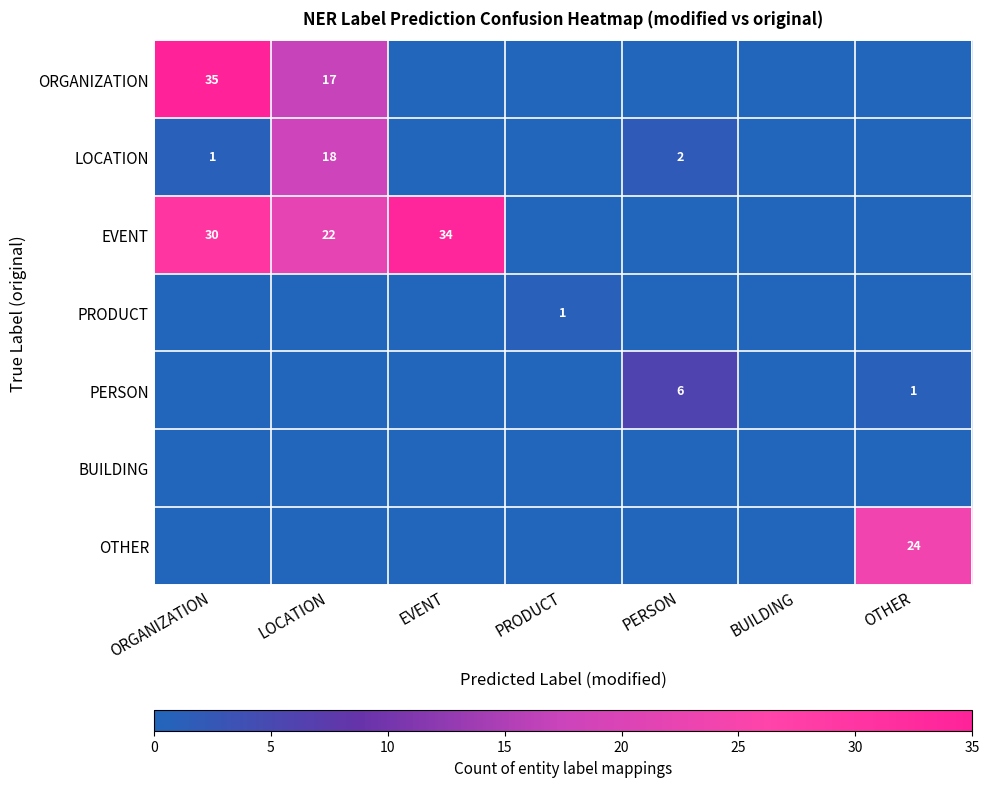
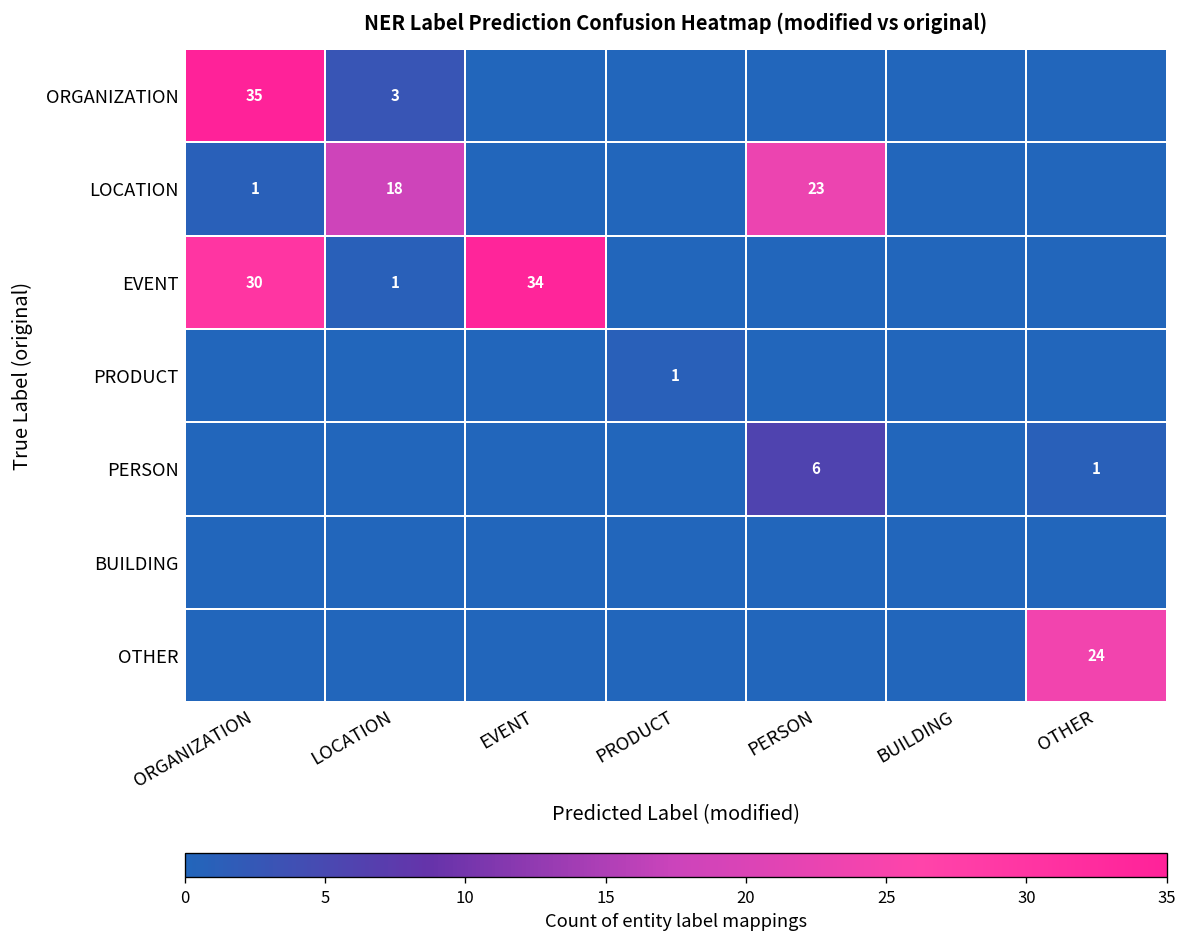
  {
    "ORGANIZATION": {
      "ORGANIZATION": 35,
-     "LOCATION": 17
+     "LOCATION": 3
    },
    "LOCATION": {
      "ORGANIZATION": 1,
      "LOCATION": 18,
-     "PERSON": 2
+     "PERSON": 23
    },
    "EVENT": {
      "ORGANIZATION": 30,
-     "LOCATION": 22,
+     "LOCATION": 1,
      "EVENT": 34
    },
    "PRODUCT": {
      "PRODUCT": 1
    },
    "PERSON": {
      "PERSON": 6,
      "OTHER": 1
    },
    "OTHER": {
      "OTHER": 24
    }
  }
